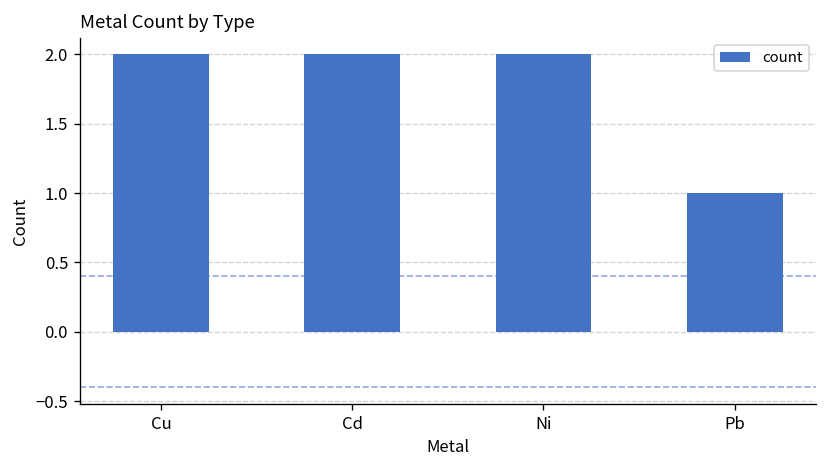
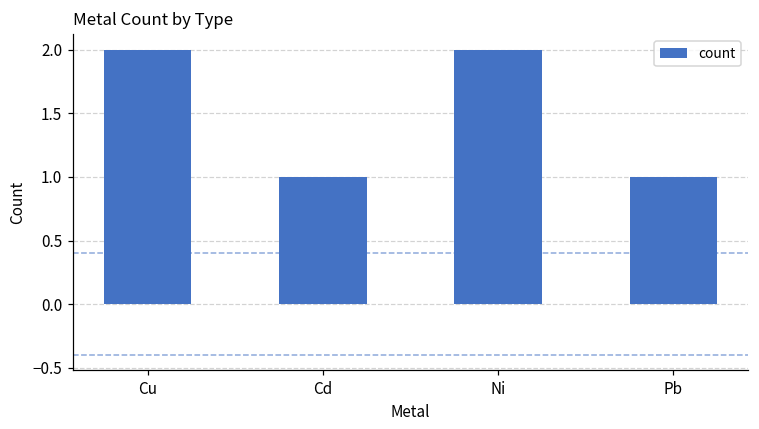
  {
    "Cu": 2,
-   "Cd": 2,
+   "Cd": 1,
    "Ni": 2,
    "Pb": 1
  }
